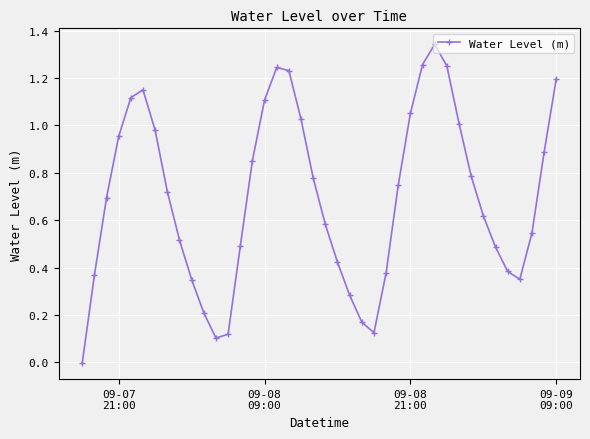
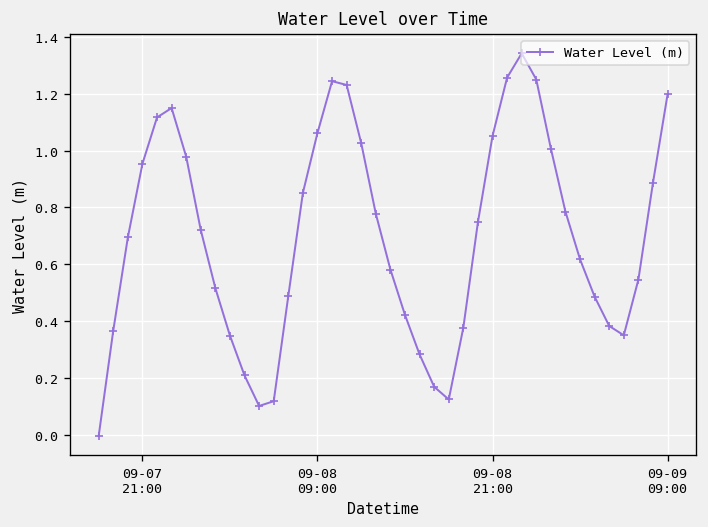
  {
    "09-07 21:00": 0.95,
-   "09-08 09:00": 1.11,
+   "09-08 09:00": 1.06,
    "09-08 21:00": 1.05,
    "09-09 09:00": 1.20
  }
